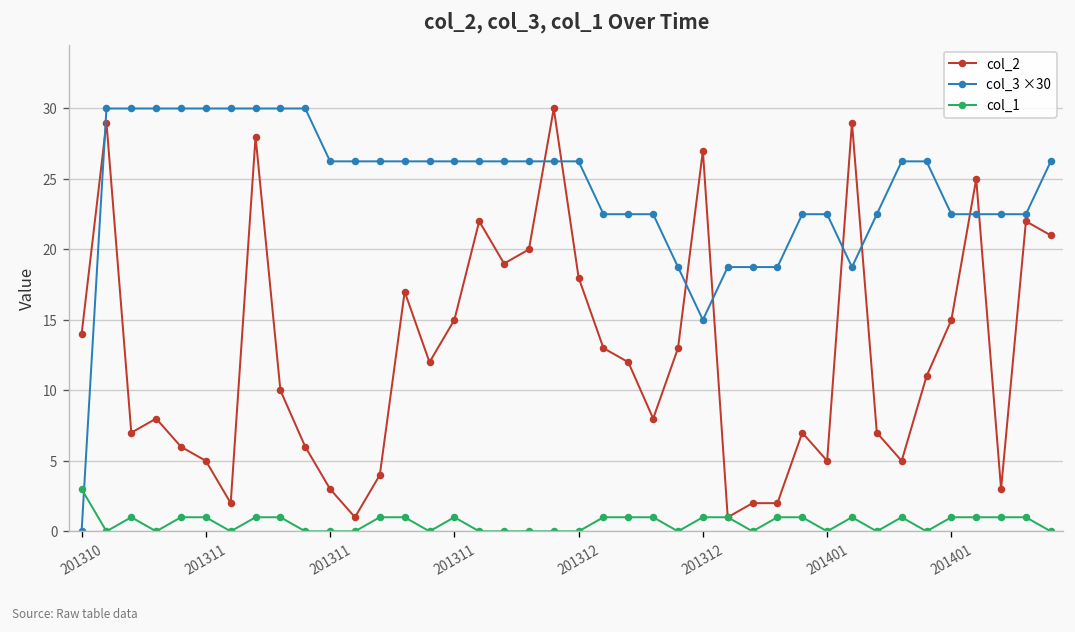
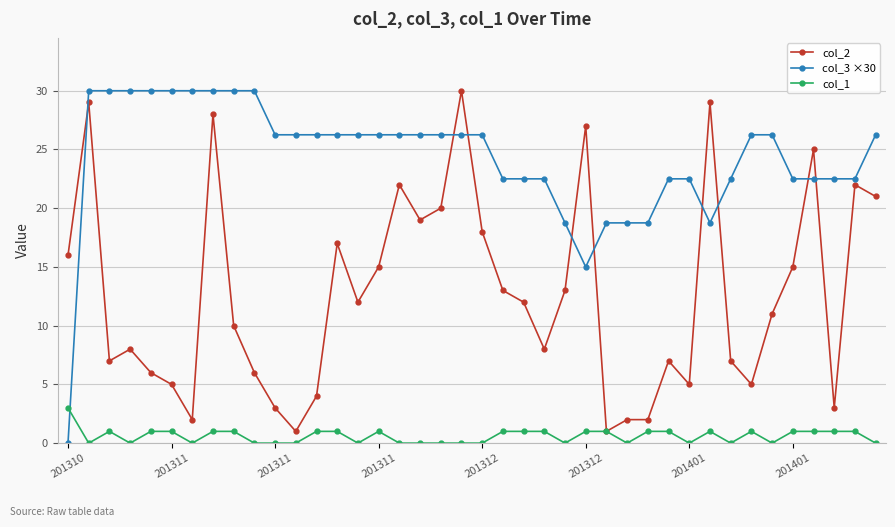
  {
    "col_2": {
-     "201310": 14
+     "201310": 16
    },
    "col_3 ×30": {
      "201310": 0
    },
    "col_1": {
      "201310": 3
    }
  }
